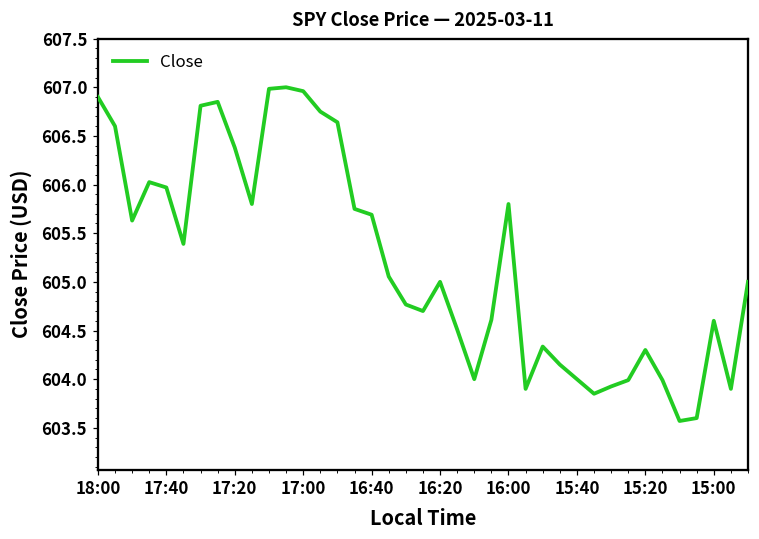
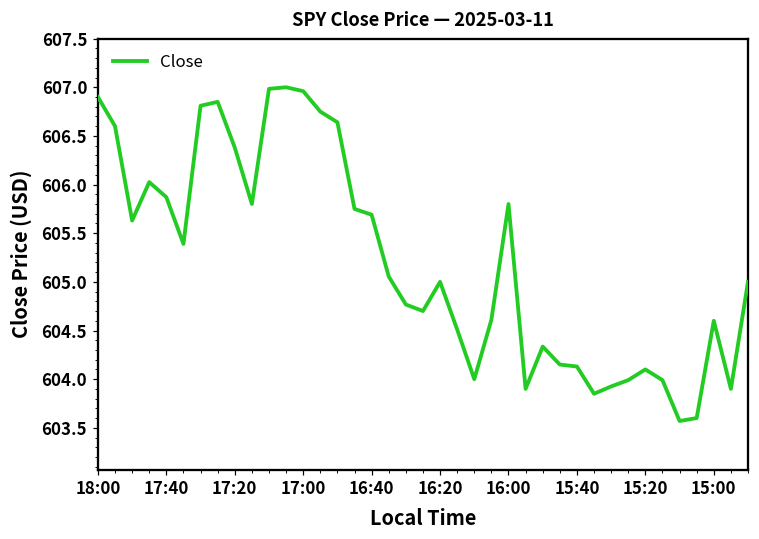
  {
    "18:00": 606.9,
-   "17:40": 606.0,
+   "17:40": 605.9,
    "17:20": 606.4,
    "17:00": 607.0,
    "16:40": 605.7,
    "16:20": 605.0,
    "16:00": 605.8,
-   "15:40": 604.0,
-   "15:20": 604.3,
+   "15:40": 604.1,
+   "15:20": 604.1,
    "15:00": 604.6
  }
